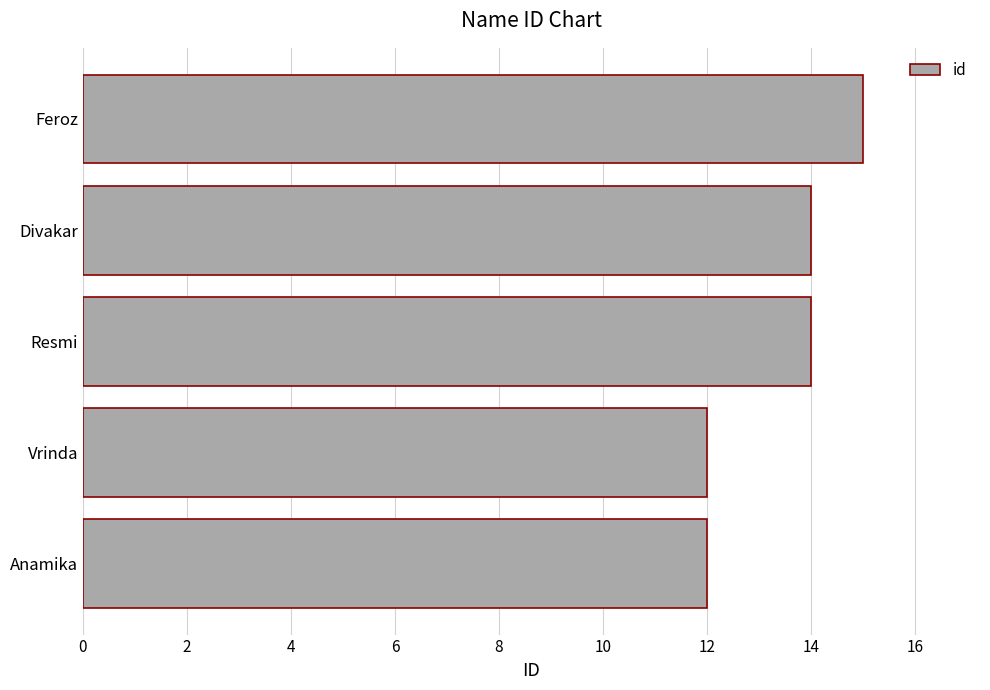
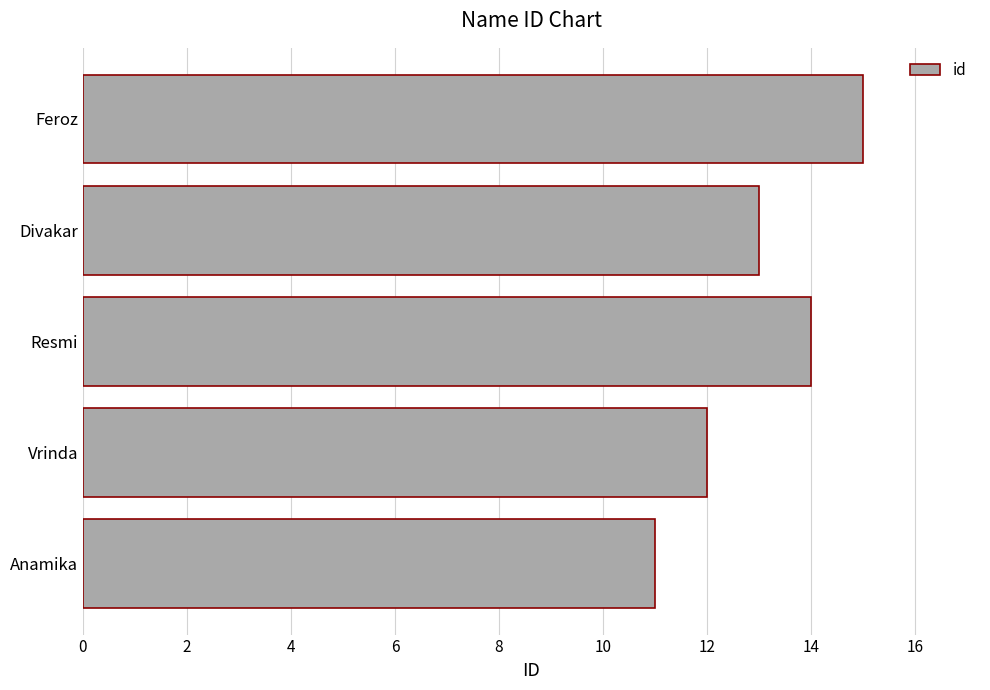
  {
    "Feroz": 15,
-   "Divakar": 14,
+   "Divakar": 13,
    "Resmi": 14,
    "Vrinda": 12,
-   "Anamika": 12
+   "Anamika": 11
  }
